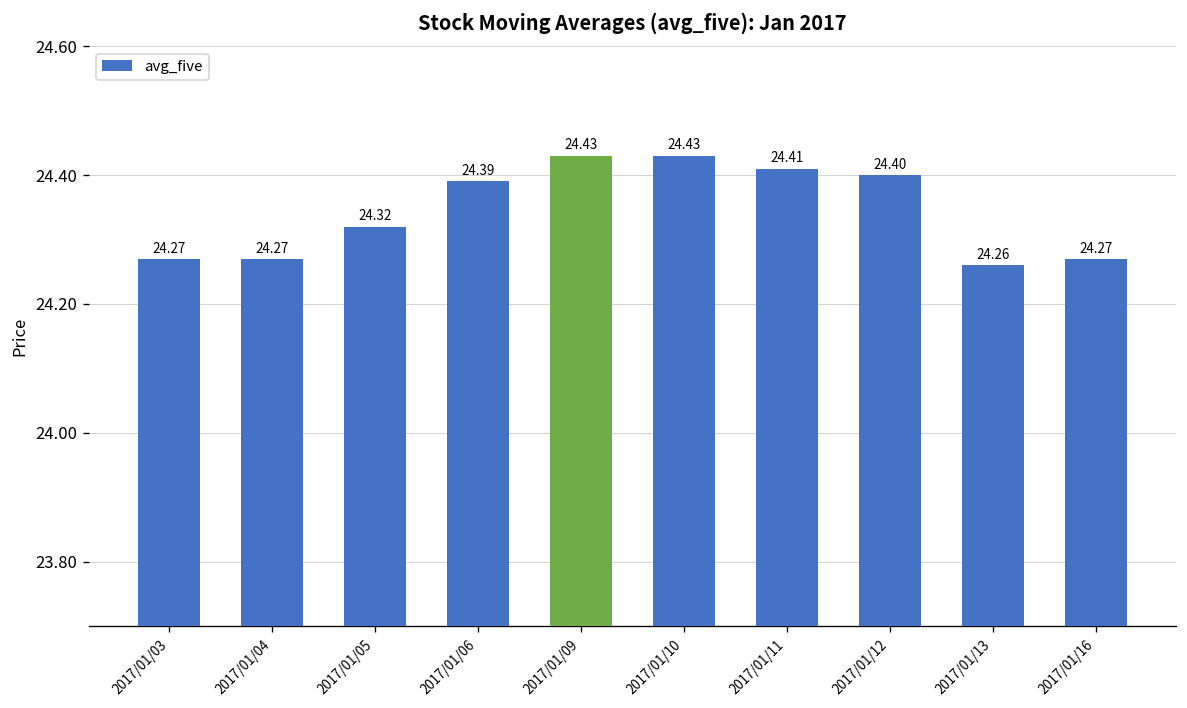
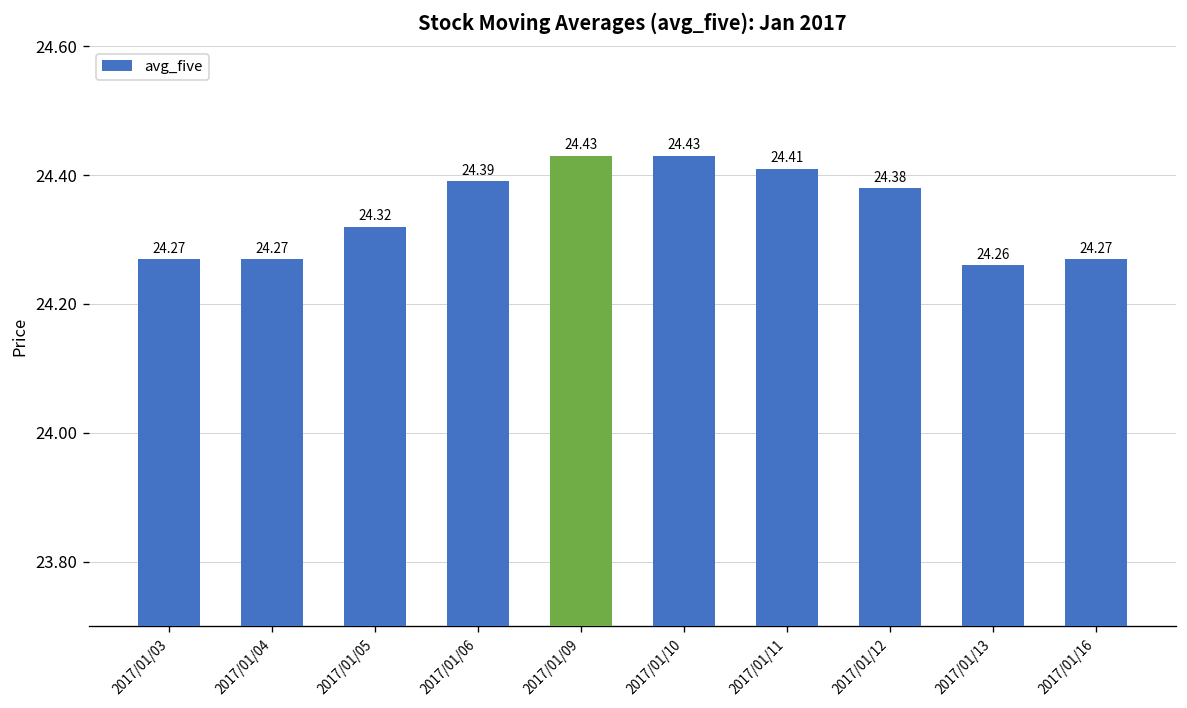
  {
    "2017/01/03": 24.27,
    "2017/01/04": 24.27,
    "2017/01/05": 24.32,
    "2017/01/06": 24.39,
    "2017/01/09": 24.43,
    "2017/01/10": 24.43,
    "2017/01/11": 24.41,
-   "2017/01/12": 24.40,
+   "2017/01/12": 24.38,
    "2017/01/13": 24.26,
    "2017/01/16": 24.27
  }
